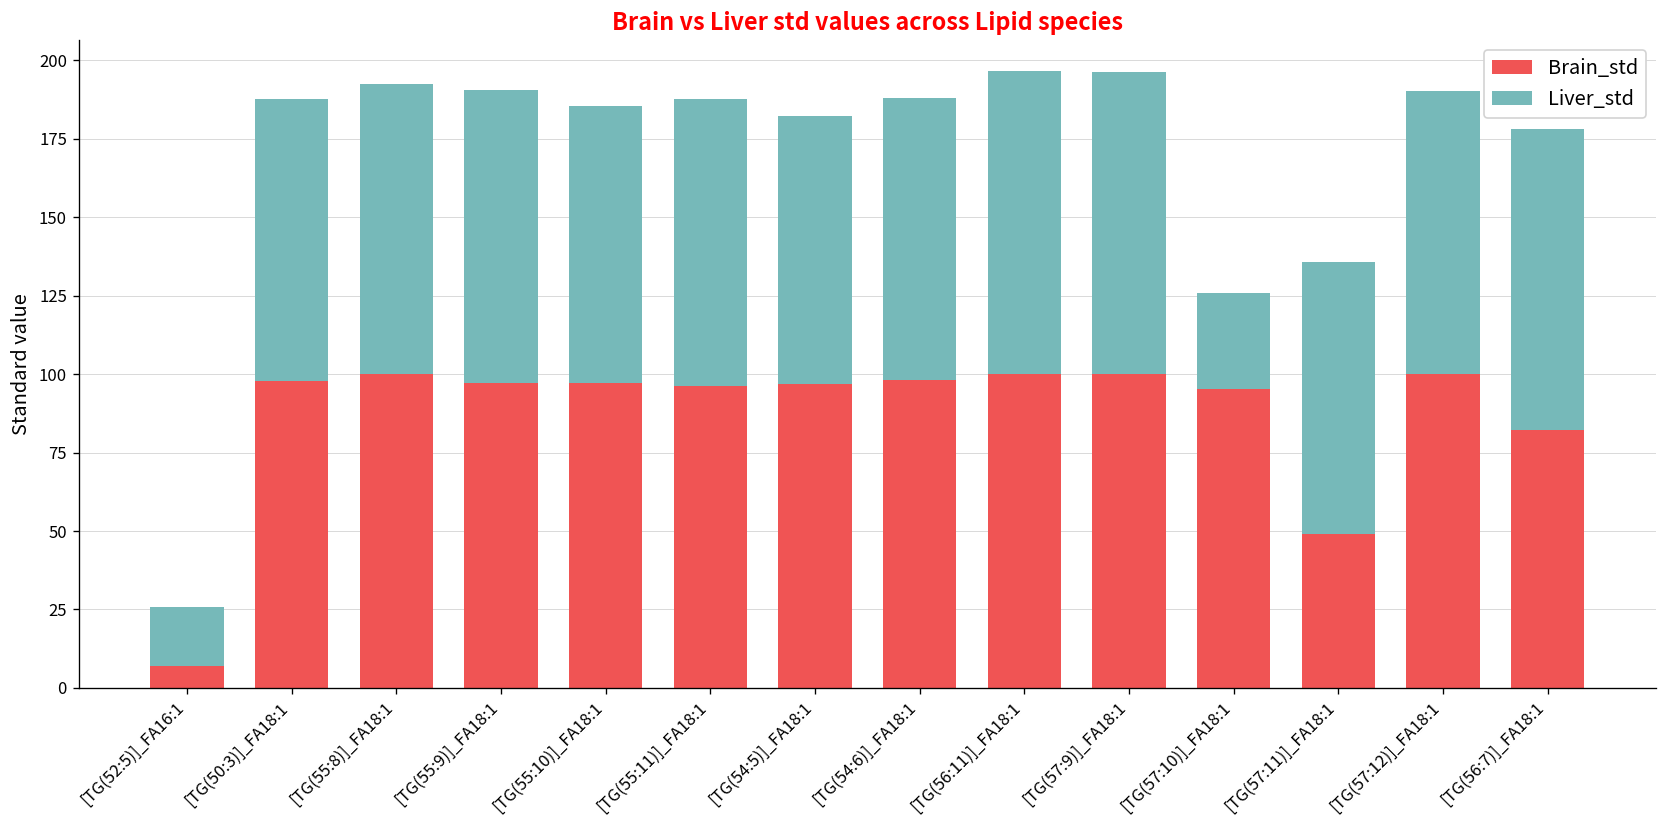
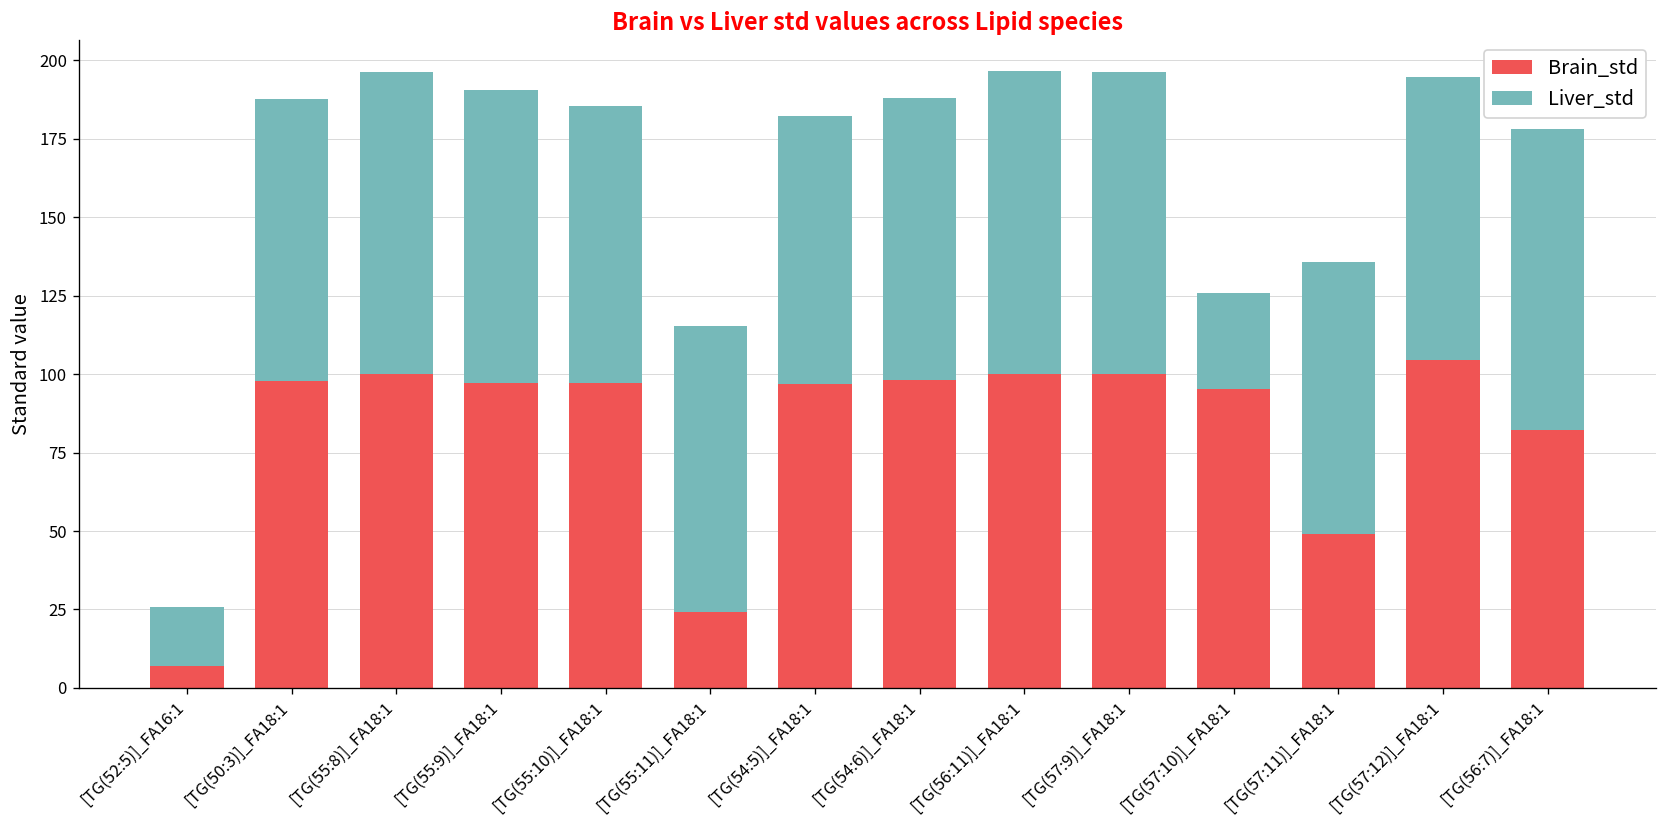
  {
    "Brain_std": {
      "[TG(52:5)]_FA16:1": 7,
      "[TG(50:3)]_FA18:1": 98,
      "[TG(55:8)]_FA18:1": 100,
      "[TG(55:9)]_FA18:1": 97,
      "[TG(55:10)]_FA18:1": 97,
-     "[TG(55:11)]_FA18:1": 96,
+     "[TG(55:11)]_FA18:1": 24,
      "[TG(54:5)]_FA18:1": 97,
      "[TG(54:6)]_FA18:1": 98,
      "[TG(56:11)]_FA18:1": 100,
      "[TG(57:9)]_FA18:1": 100,
      "[TG(57:10)]_FA18:1": 95,
      "[TG(57:11)]_FA18:1": 49,
-     "[TG(57:12)]_FA18:1": 100,
+     "[TG(57:12)]_FA18:1": 104,
      "[TG(56:7)]_FA18:1": 82
    },
    "Liver_std": {
      "[TG(52:5)]_FA16:1": 19,
      "[TG(50:3)]_FA18:1": 90,
-     "[TG(55:8)]_FA18:1": 92,
+     "[TG(55:8)]_FA18:1": 96,
      "[TG(55:9)]_FA18:1": 93,
      "[TG(55:10)]_FA18:1": 88,
      "[TG(55:11)]_FA18:1": 91,
      "[TG(54:5)]_FA18:1": 85,
      "[TG(54:6)]_FA18:1": 90,
      "[TG(56:11)]_FA18:1": 97,
      "[TG(57:9)]_FA18:1": 96,
      "[TG(57:10)]_FA18:1": 31,
      "[TG(57:11)]_FA18:1": 87,
      "[TG(57:12)]_FA18:1": 90,
      "[TG(56:7)]_FA18:1": 96
    }
  }
